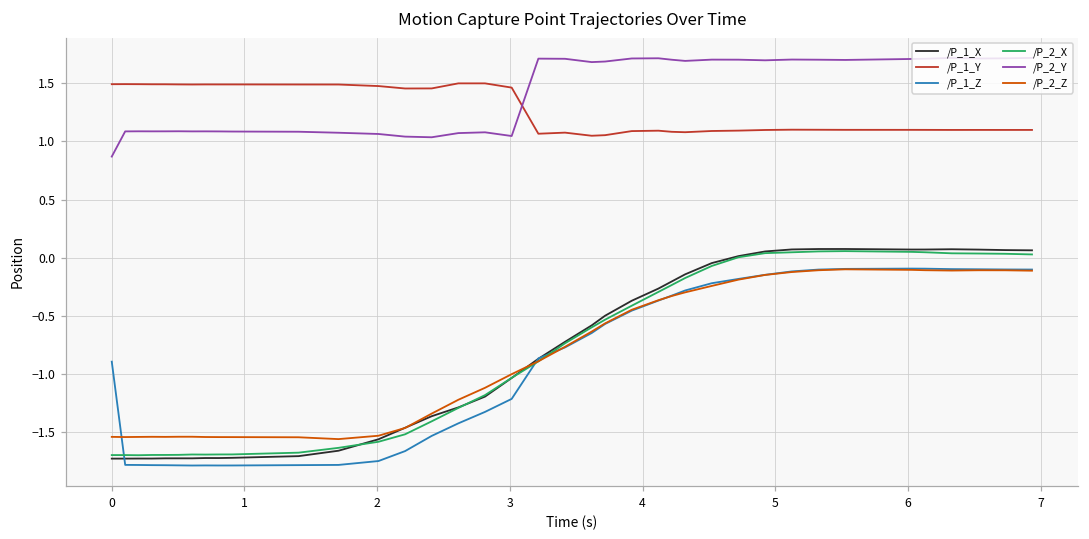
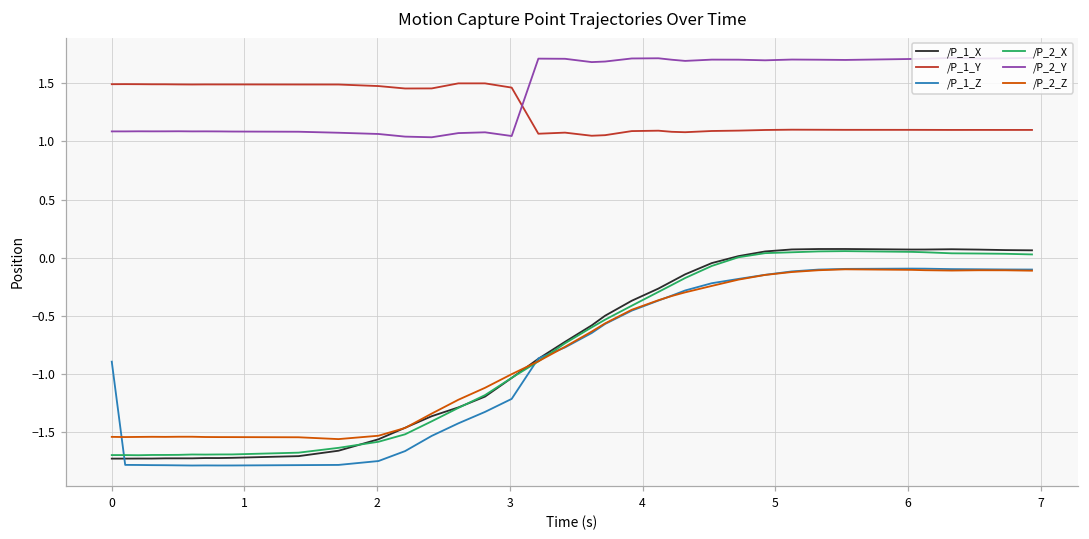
  {
    "/P_1_X": {
      "0": -1.73
    },
    "/P_1_Z": {
      "0": -0.89
    },
    "/P_2_X": {
      "0": -1.70
    },
    "/P_2_Y": {
-     "0": 0.87
+     "0": 1.09
    }
  }
